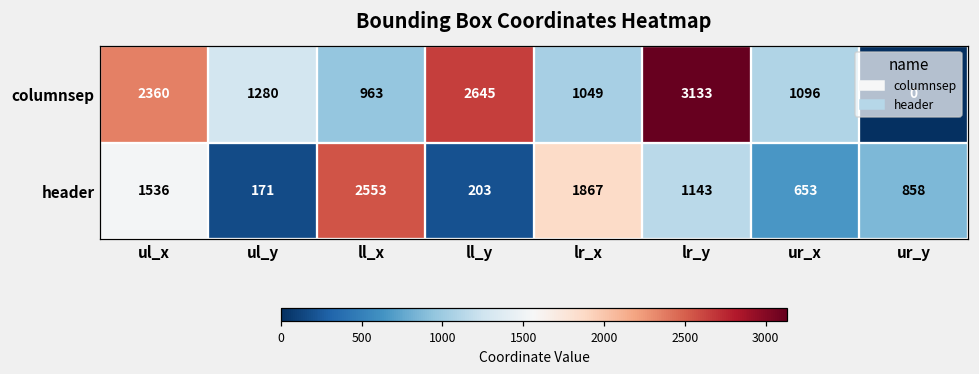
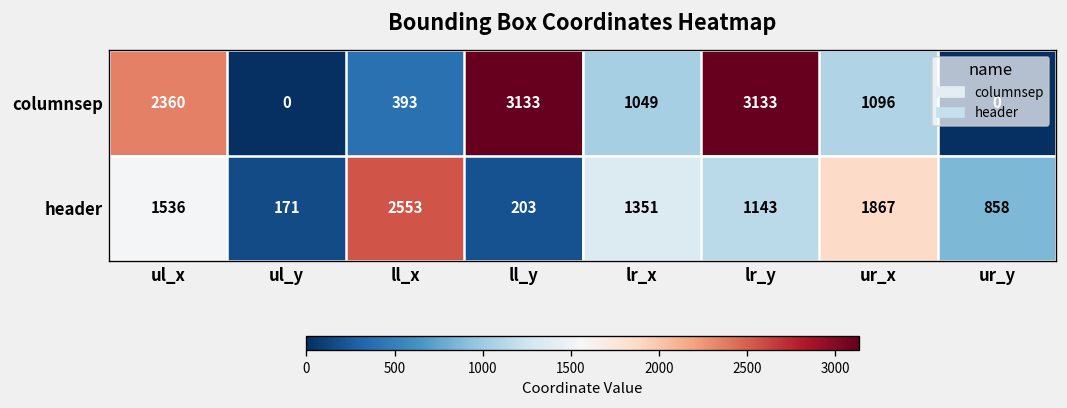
  {
    "columnsep": {
      "ul_x": 2360,
-     "ul_y": 1280,
-     "ll_x": 963,
-     "ll_y": 2645,
+     "ul_y": 0,
+     "ll_x": 393,
+     "ll_y": 3133,
      "lr_x": 1049,
      "lr_y": 3133,
      "ur_x": 1096
    },
    "header": {
      "ul_x": 1536,
      "ul_y": 171,
      "ll_x": 2553,
      "ll_y": 203,
-     "lr_x": 1867,
+     "lr_x": 1351,
      "lr_y": 1143,
-     "ur_x": 653,
+     "ur_x": 1867,
      "ur_y": 858
    }
  }
